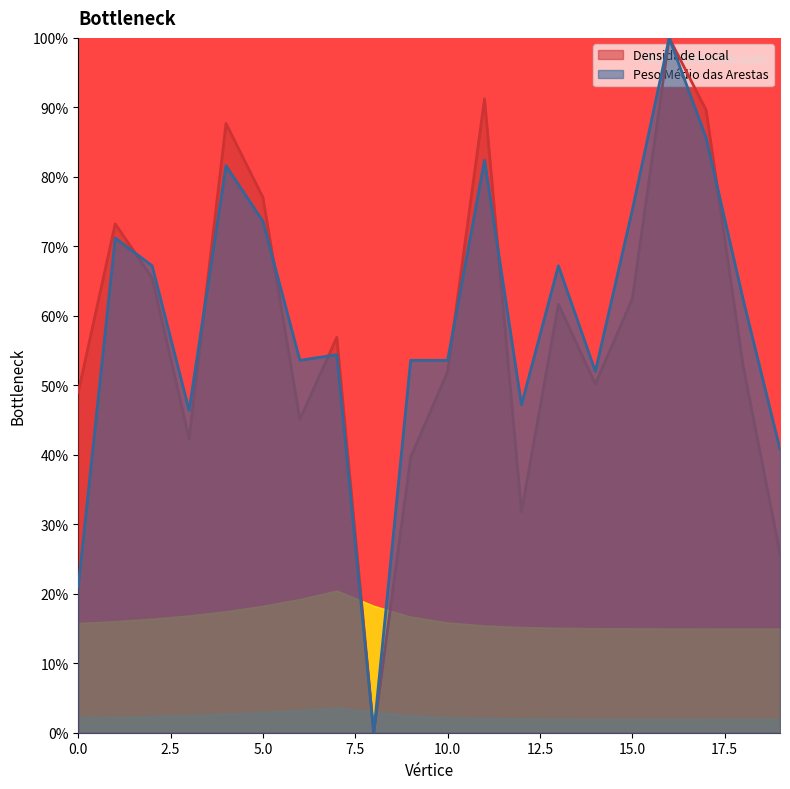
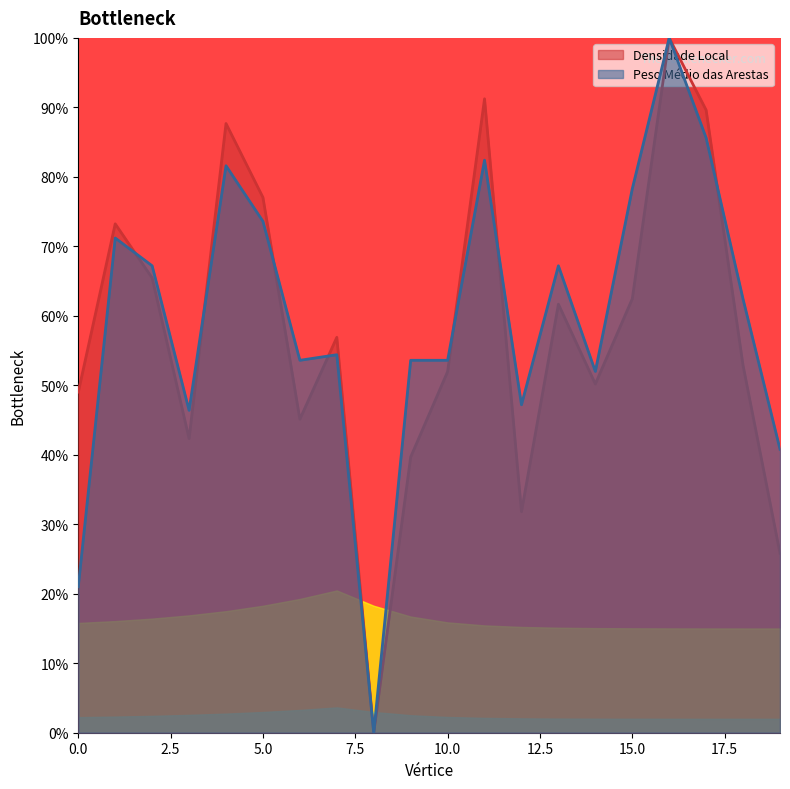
  {
    "Peso Médio das Arestas": {
      "0.0": "21%",
      "5.0": "74%",
      "10.0": "54%",
-     "15.0": "75%"
+     "15.0": "78%"
    }
  }
